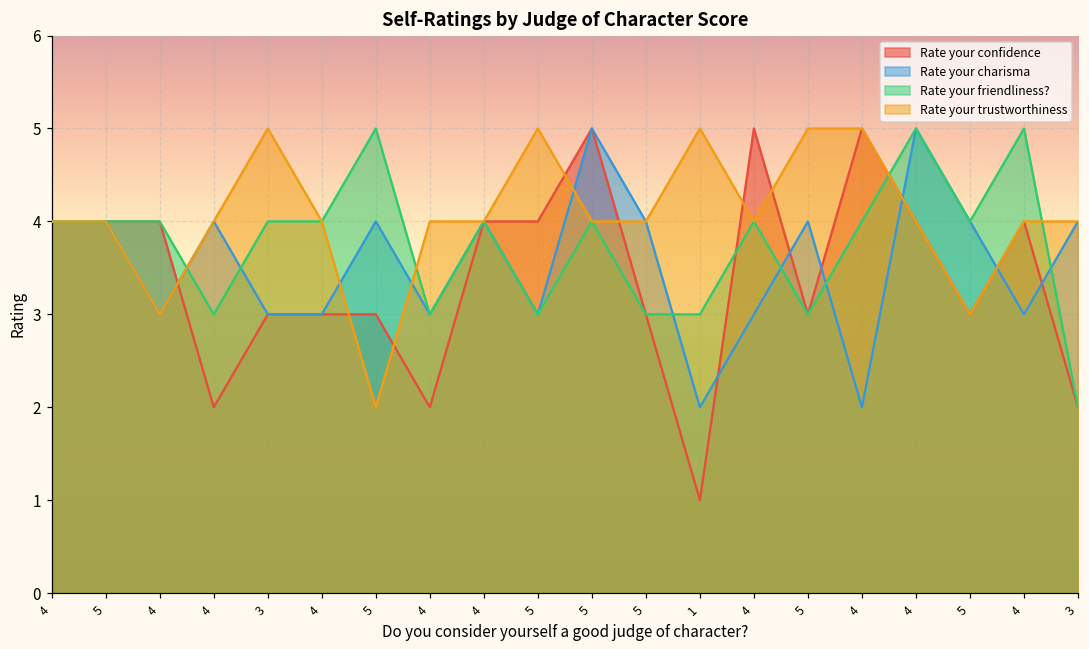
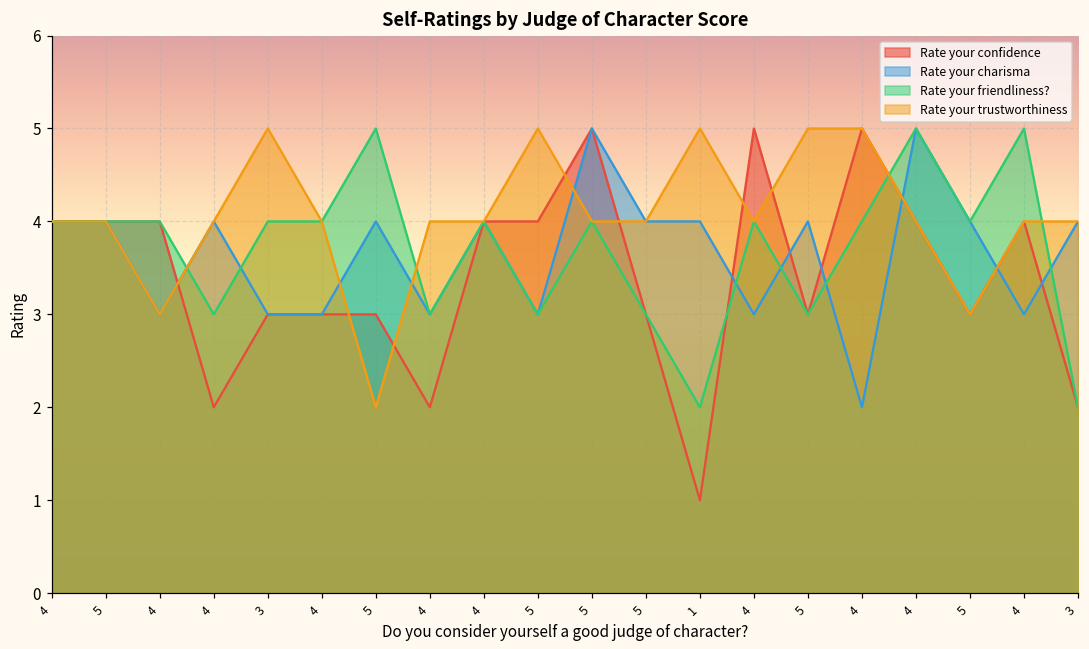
  {
    "Rate your confidence": {
      "1": 1
    },
    "Rate your charisma": {
-     "1": 2
+     "1": 4
    },
    "Rate your friendliness?": {
-     "1": 3
+     "1": 2
    },
    "Rate your trustworthiness": {
      "1": 5
    }
  }
